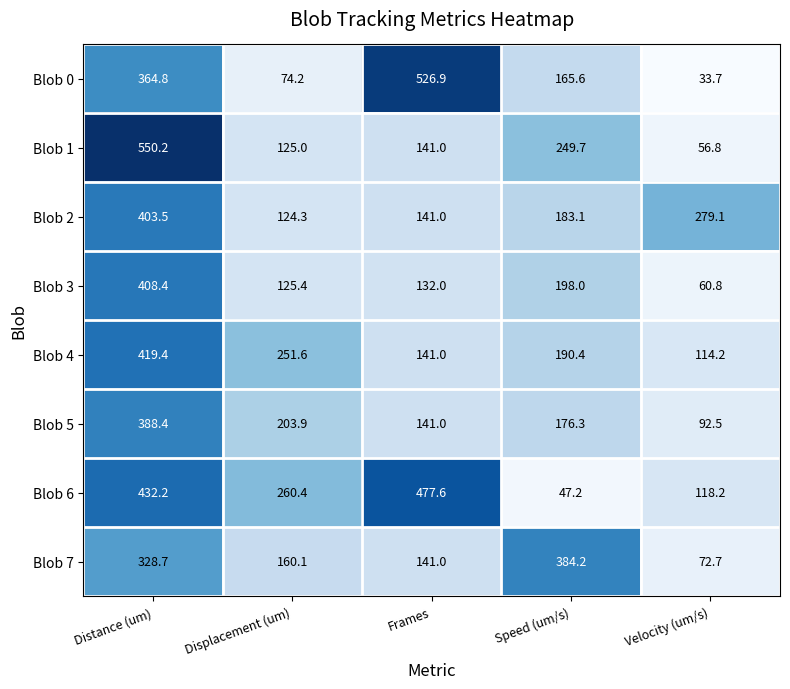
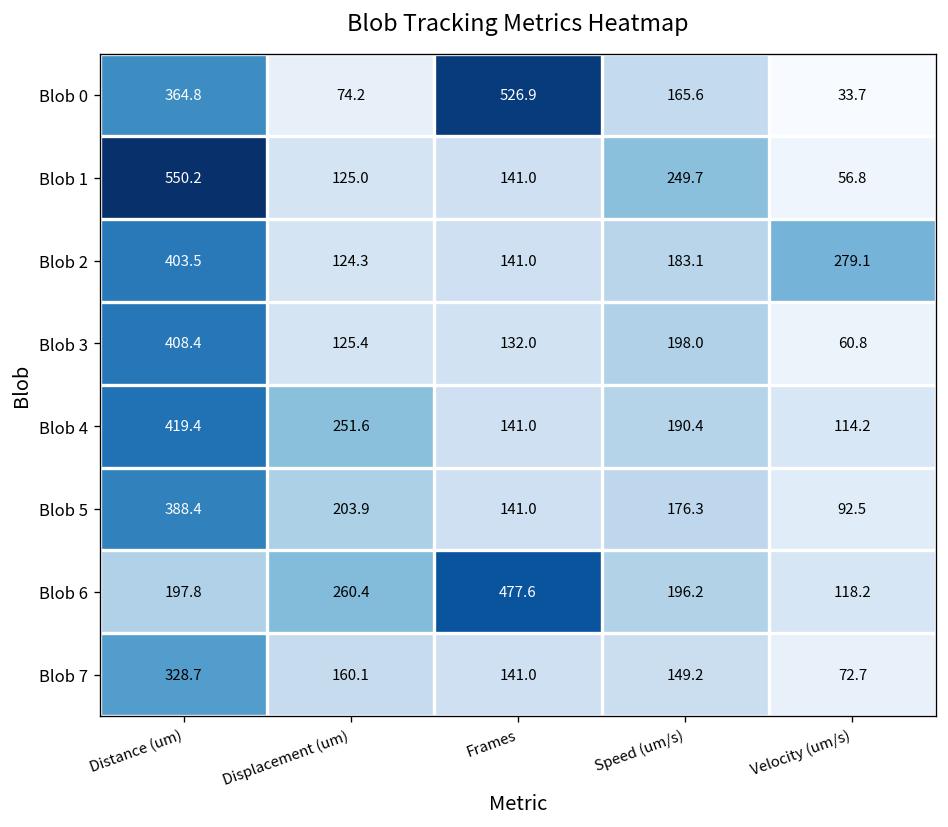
  {
    "Blob 0": {
      "Distance (um)": 364.8,
      "Displacement (um)": 74.2,
      "Frames": 526.9,
      "Speed (um/s)": 165.6,
      "Velocity (um/s)": 33.7
    },
    "Blob 1": {
      "Distance (um)": 550.2,
      "Displacement (um)": 125.0,
      "Frames": 141.0,
      "Speed (um/s)": 249.7,
      "Velocity (um/s)": 56.8
    },
    "Blob 2": {
      "Distance (um)": 403.5,
      "Displacement (um)": 124.3,
      "Frames": 141.0,
      "Speed (um/s)": 183.1,
      "Velocity (um/s)": 279.1
    },
    "Blob 3": {
      "Distance (um)": 408.4,
      "Displacement (um)": 125.4,
      "Frames": 132.0,
      "Speed (um/s)": 198.0,
      "Velocity (um/s)": 60.8
    },
    "Blob 4": {
      "Distance (um)": 419.4,
      "Displacement (um)": 251.6,
      "Frames": 141.0,
      "Speed (um/s)": 190.4,
      "Velocity (um/s)": 114.2
    },
    "Blob 5": {
      "Distance (um)": 388.4,
      "Displacement (um)": 203.9,
      "Frames": 141.0,
      "Speed (um/s)": 176.3,
      "Velocity (um/s)": 92.5
    },
    "Blob 6": {
-     "Distance (um)": 432.2,
+     "Distance (um)": 197.8,
      "Displacement (um)": 260.4,
      "Frames": 477.6,
-     "Speed (um/s)": 47.2,
+     "Speed (um/s)": 196.2,
      "Velocity (um/s)": 118.2
    },
    "Blob 7": {
      "Distance (um)": 328.7,
      "Displacement (um)": 160.1,
      "Frames": 141.0,
-     "Speed (um/s)": 384.2,
+     "Speed (um/s)": 149.2,
      "Velocity (um/s)": 72.7
    }
  }
